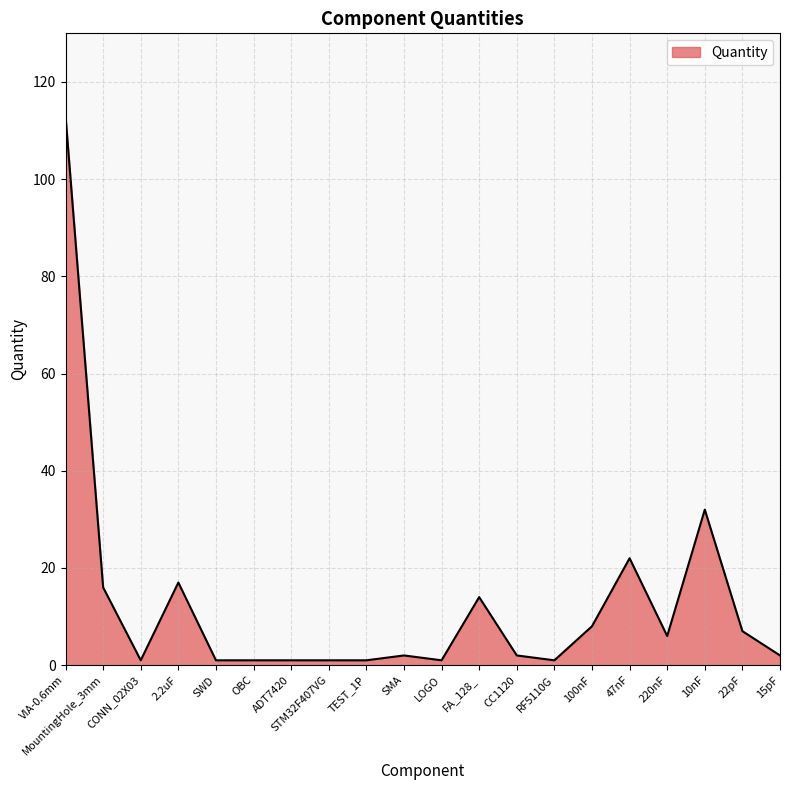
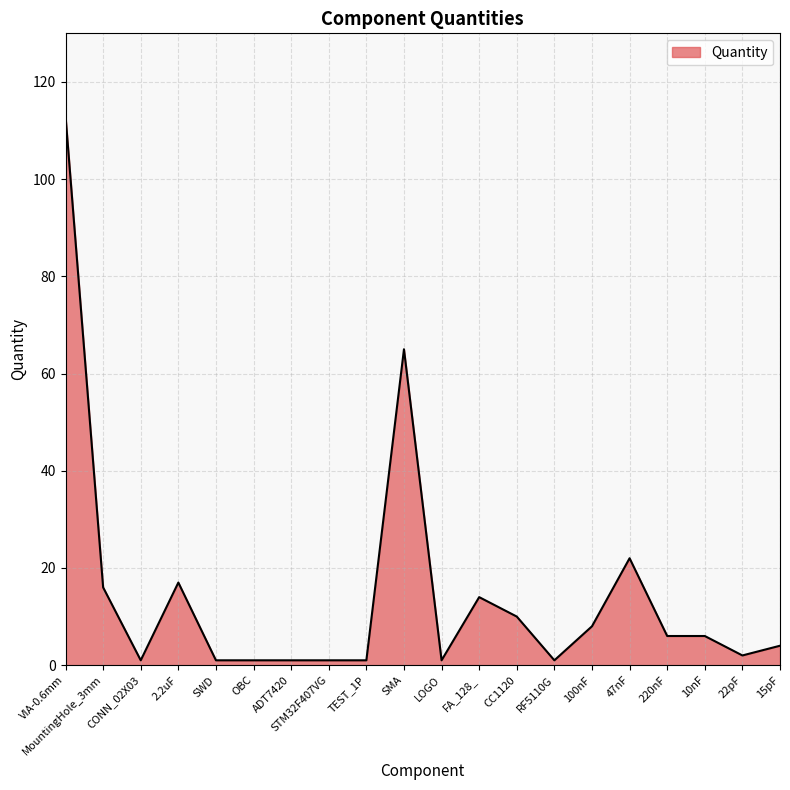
  {
    "VIA-0.6mm": 113,
    "MountingHole_3mm": 16,
    "CONN_02X03": 1,
    "2.2uF": 17,
    "SWD": 1,
    "OBC": 1,
    "ADT7420": 1,
    "STM32F407VG": 1,
    "TEST_1P": 1,
-   "SMA": 2,
+   "SMA": 65,
    "LOGO": 1,
    "FA_128_": 14,
-   "CC1120": 2,
+   "CC1120": 10,
    "RF5110G": 1,
    "100nF": 8,
    "47nF": 22,
    "220nF": 6,
-   "10nF": 32,
-   "22pF": 7,
-   "15pF": 2
+   "10nF": 6,
+   "22pF": 2,
+   "15pF": 4
  }
